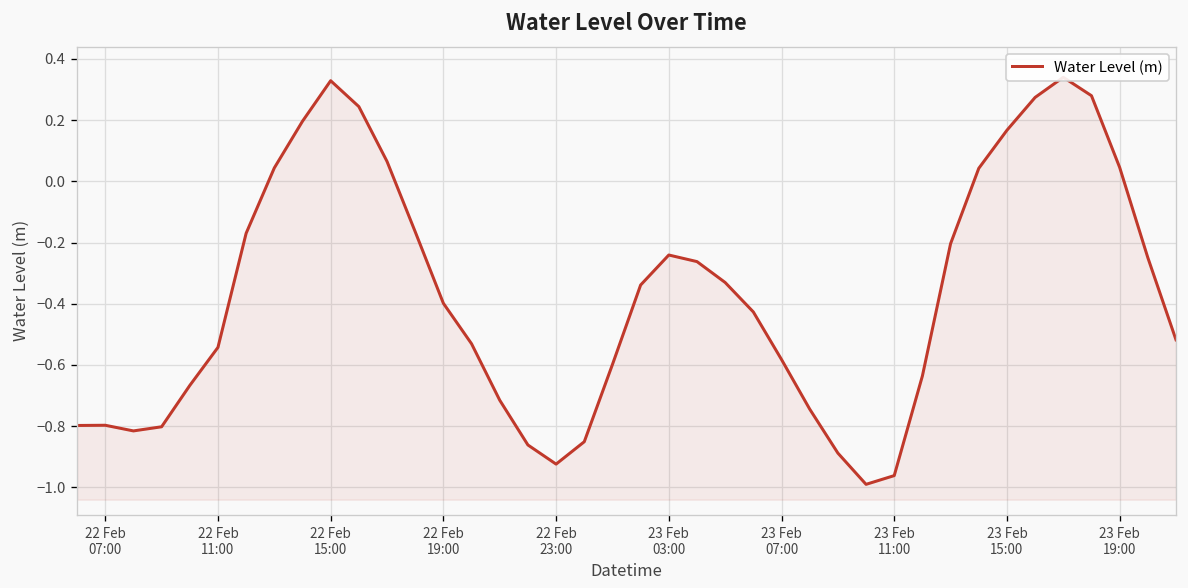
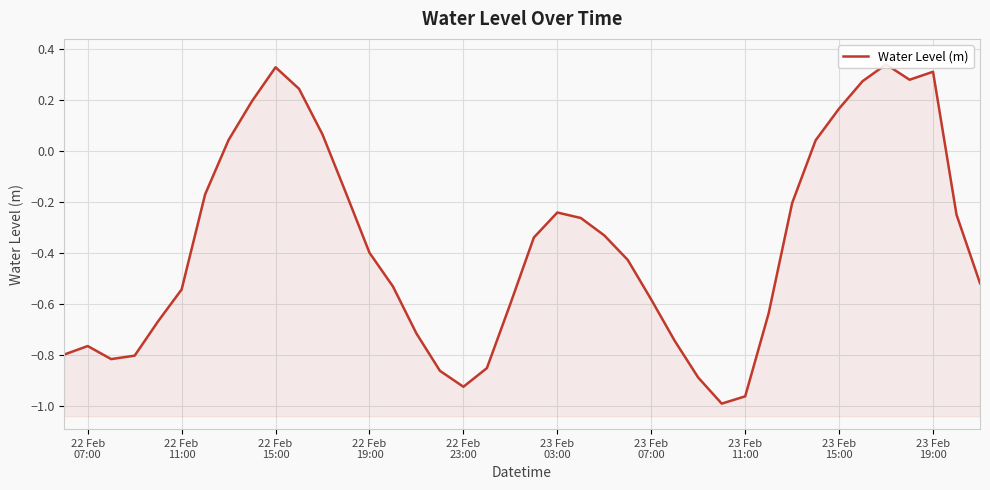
  {
-   "22 Feb 07:00": -0.80,
+   "22 Feb 07:00": -0.76,
    "22 Feb 11:00": -0.54,
    "22 Feb 15:00": 0.33,
    "22 Feb 19:00": -0.40,
    "22 Feb 23:00": -0.92,
    "23 Feb 03:00": -0.24,
    "23 Feb 07:00": -0.58,
    "23 Feb 11:00": -0.96,
    "23 Feb 15:00": 0.17,
-   "23 Feb 19:00": 0.05
+   "23 Feb 19:00": 0.31
  }
